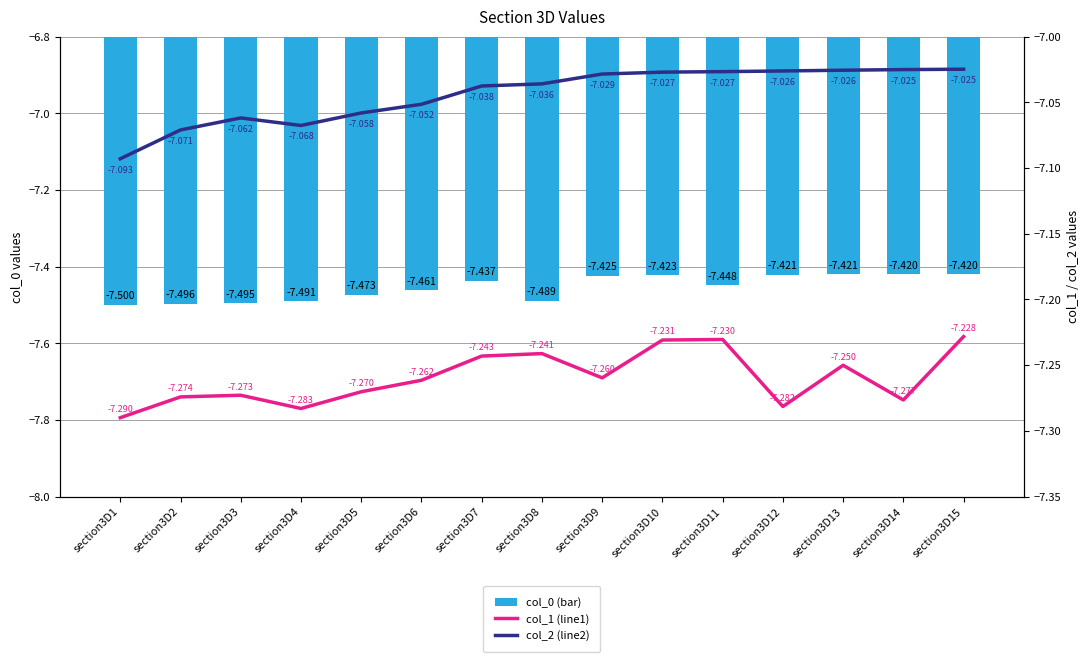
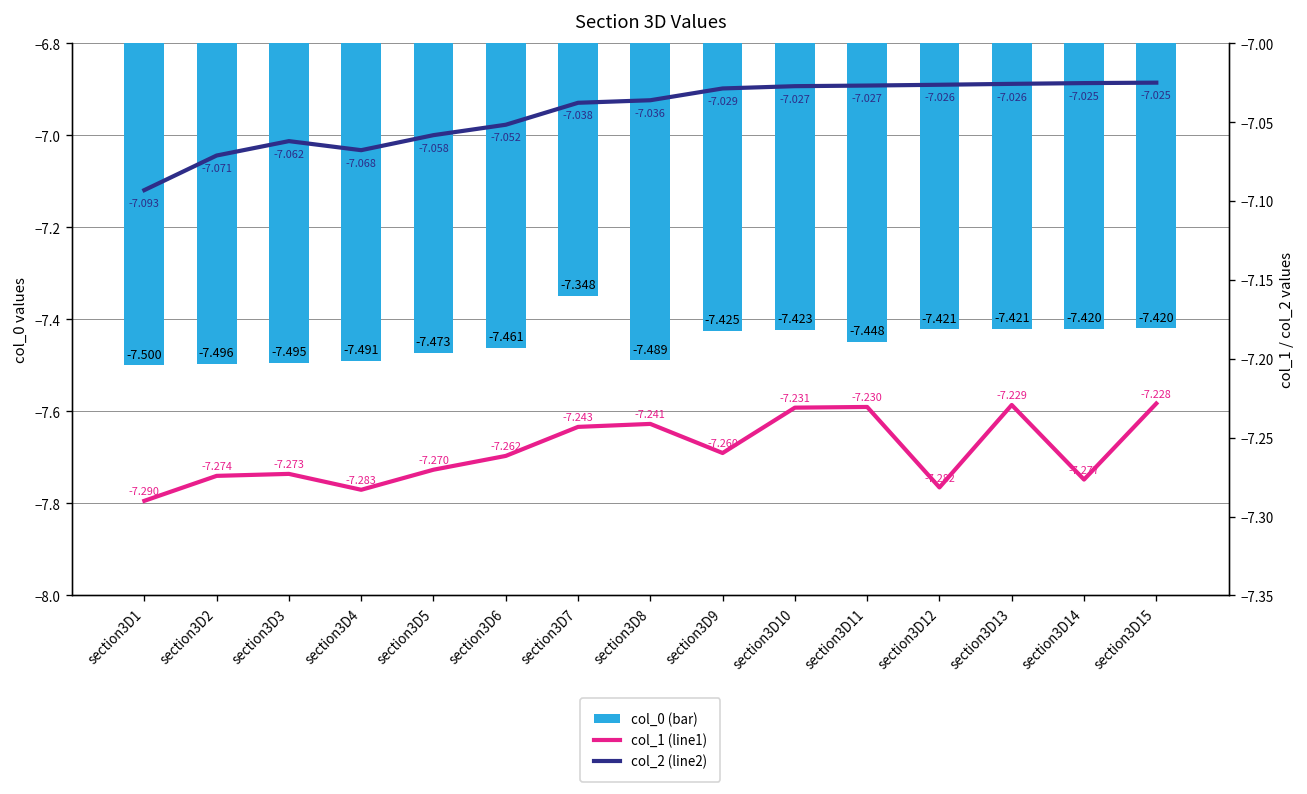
  {
    "col_0 (bar)": {
      "section3D1": -7.500,
      "section3D2": -7.496,
      "section3D3": -7.495,
      "section3D4": -7.491,
      "section3D5": -7.473,
      "section3D6": -7.461,
-     "section3D7": -7.437,
+     "section3D7": -7.348,
      "section3D8": -7.489,
      "section3D9": -7.425,
      "section3D10": -7.423,
      "section3D11": -7.448,
      "section3D12": -7.421,
      "section3D13": -7.421,
      "section3D14": -7.420,
      "section3D15": -7.420
    },
    "col_1 (line1)": {
      "section3D1": -7.290,
      "section3D2": -7.274,
      "section3D3": -7.273,
      "section3D4": -7.283,
      "section3D5": -7.270,
      "section3D6": -7.262,
      "section3D7": -7.243,
      "section3D8": -7.241,
      "section3D9": -7.260,
      "section3D10": -7.231,
      "section3D11": -7.230,
      "section3D12": -7.282,
-     "section3D13": -7.250,
+     "section3D13": -7.229,
      "section3D14": -7.277,
      "section3D15": -7.228
    },
    "col_2 (line2)": {
      "section3D1": -7.093,
      "section3D2": -7.071,
      "section3D3": -7.062,
      "section3D4": -7.068,
      "section3D5": -7.058,
      "section3D6": -7.052,
      "section3D7": -7.038,
      "section3D8": -7.036,
      "section3D9": -7.029,
      "section3D10": -7.027,
      "section3D11": -7.027,
      "section3D12": -7.026,
      "section3D13": -7.026,
      "section3D14": -7.025,
      "section3D15": -7.025
    }
  }
